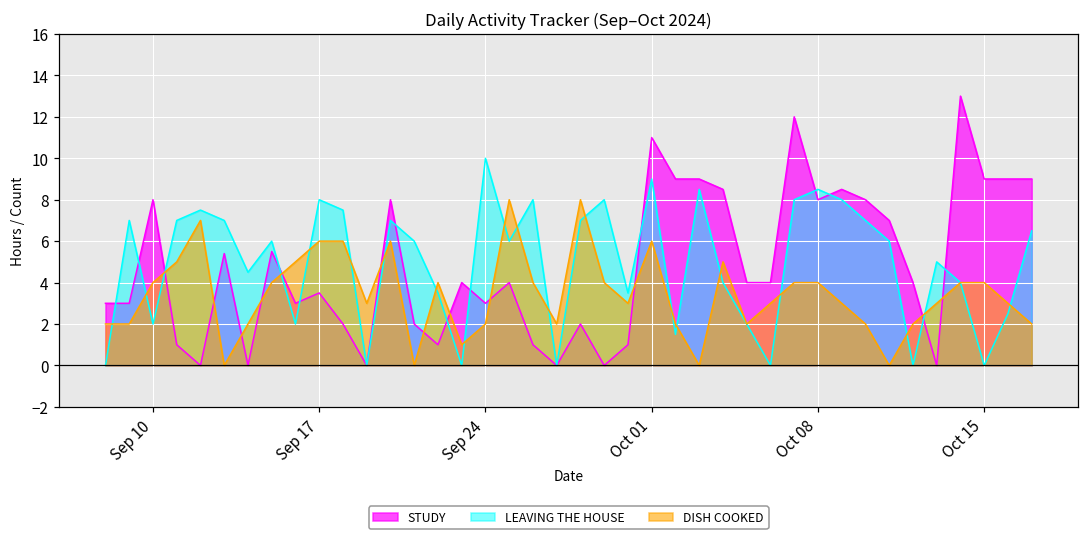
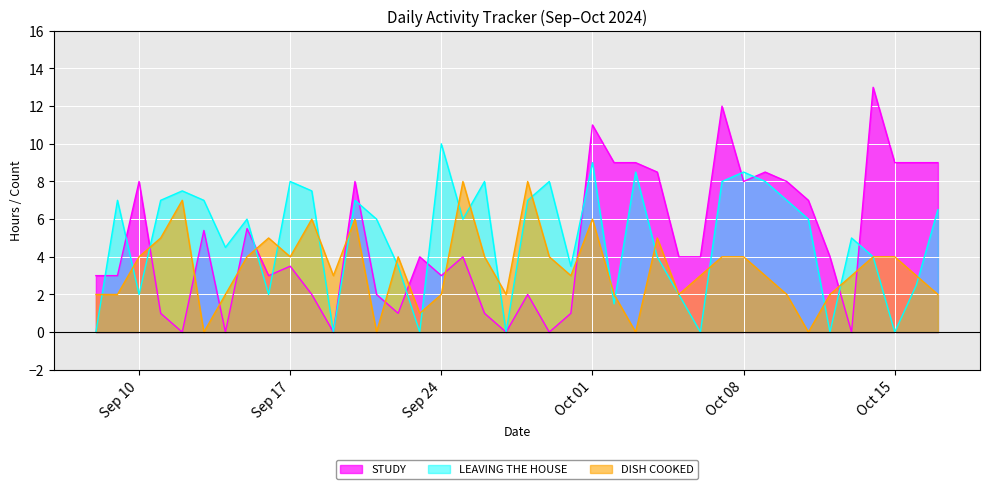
  {
    "STUDY": {
      "Sep 10": 8,
      "Sep 17": 3.5,
      "Sep 24": 3,
      "Oct 01": 11,
      "Oct 08": 8,
      "Oct 15": 9
    },
    "LEAVING THE HOUSE": {
      "Sep 10": 2,
      "Sep 17": 8,
      "Sep 24": 10,
      "Oct 01": 9,
      "Oct 08": 8.5,
      "Oct 15": 0
    },
    "DISH COOKED": {
      "Sep 10": 4,
-     "Sep 17": 6,
+     "Sep 17": 4,
      "Sep 24": 2,
      "Oct 01": 6,
      "Oct 08": 4,
      "Oct 15": 4
    }
  }
